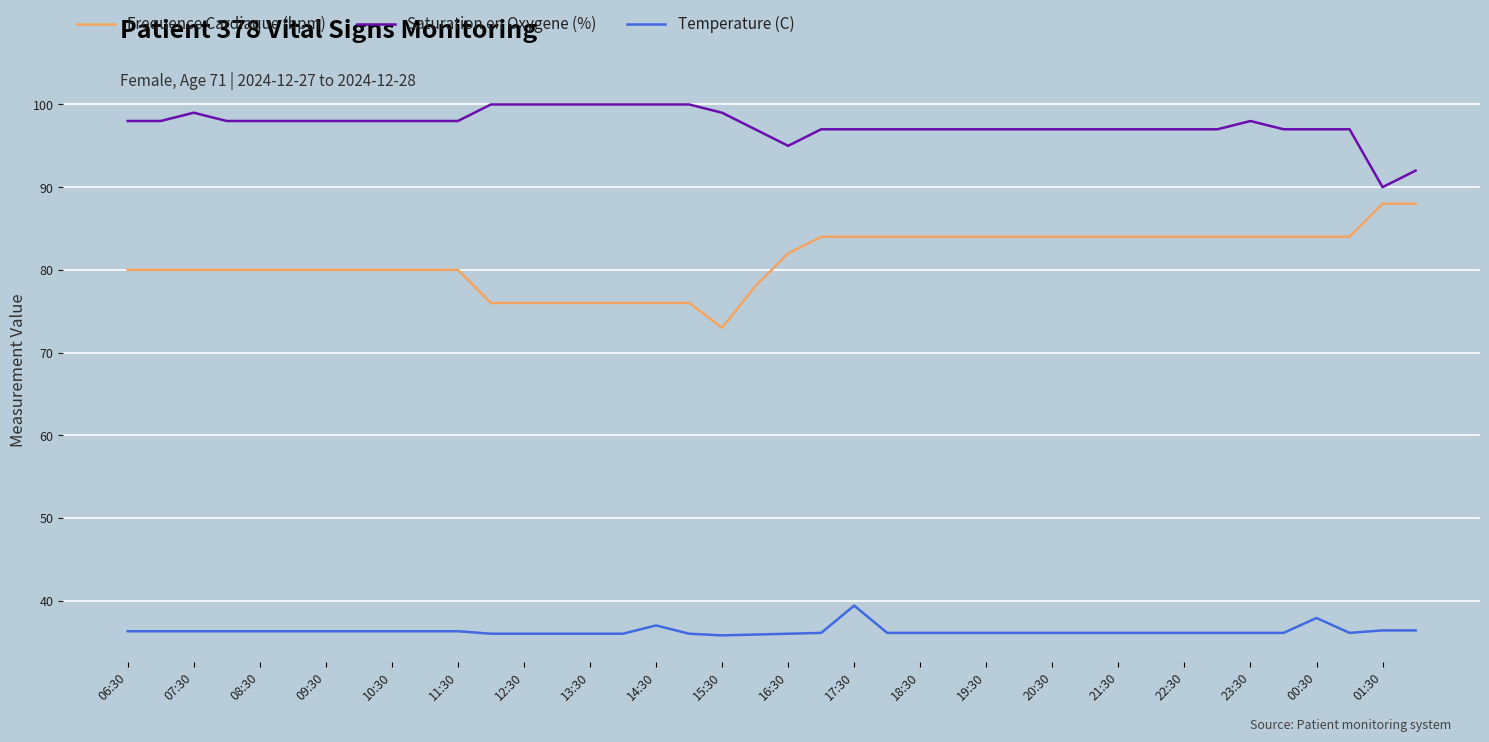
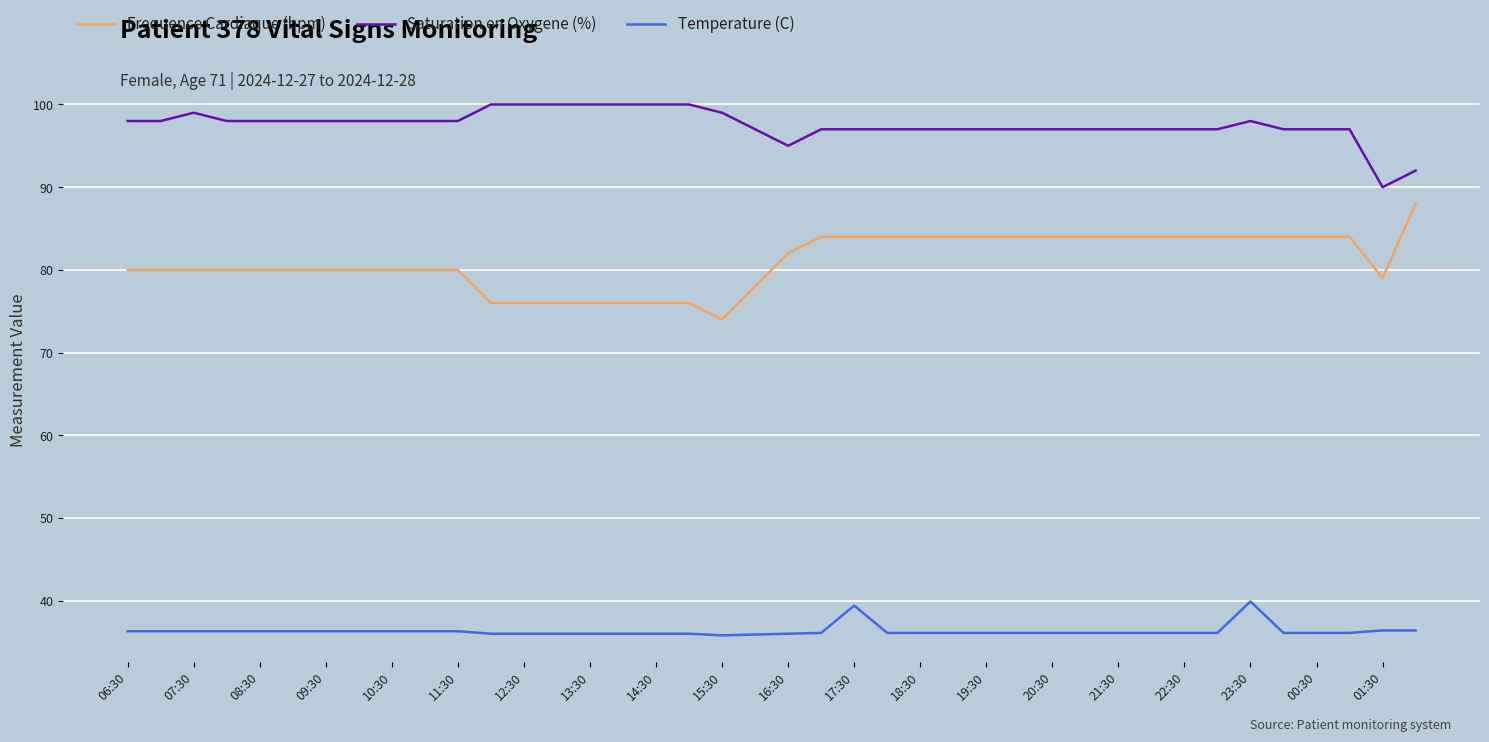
  {
    "Frequence Cardiaque (bpm)": {
      "06:30": 80,
      "07:30": 80,
      "08:30": 80,
      "09:30": 80,
      "10:30": 80,
      "11:30": 80,
      "12:30": 76,
      "13:30": 76,
      "14:30": 76,
-     "15:30": 73,
+     "15:30": 74,
      "16:30": 82,
      "17:30": 84,
      "18:30": 84,
      "19:30": 84,
      "20:30": 84,
      "21:30": 84,
      "22:30": 84,
      "23:30": 84,
      "00:30": 84,
-     "01:30": 88
+     "01:30": 79
    },
    "Saturation en Oxygene (%)": {
      "06:30": 98,
      "08:30": 98,
      "09:30": 98,
      "10:30": 98,
      "11:30": 98,
      "12:30": 100,
      "13:30": 100,
      "14:30": 100,
      "15:30": 99,
      "16:30": 95,
      "17:30": 97,
      "18:30": 97,
      "19:30": 97,
      "20:30": 97,
      "21:30": 97,
      "22:30": 97,
      "23:30": 98,
      "00:30": 97,
      "01:30": 90
    },
    "Temperature (C)": {
      "06:30": 36,
      "07:30": 36,
      "08:30": 36,
      "09:30": 36,
      "10:30": 36,
      "11:30": 36,
      "12:30": 36,
      "13:30": 36,
-     "14:30": 37,
+     "14:30": 36,
      "15:30": 36,
      "16:30": 36,
      "17:30": 39,
      "18:30": 36,
      "19:30": 36,
      "20:30": 36,
      "21:30": 36,
      "22:30": 36,
-     "23:30": 36,
-     "00:30": 38,
+     "23:30": 40,
+     "00:30": 36,
      "01:30": 36
    }
  }
